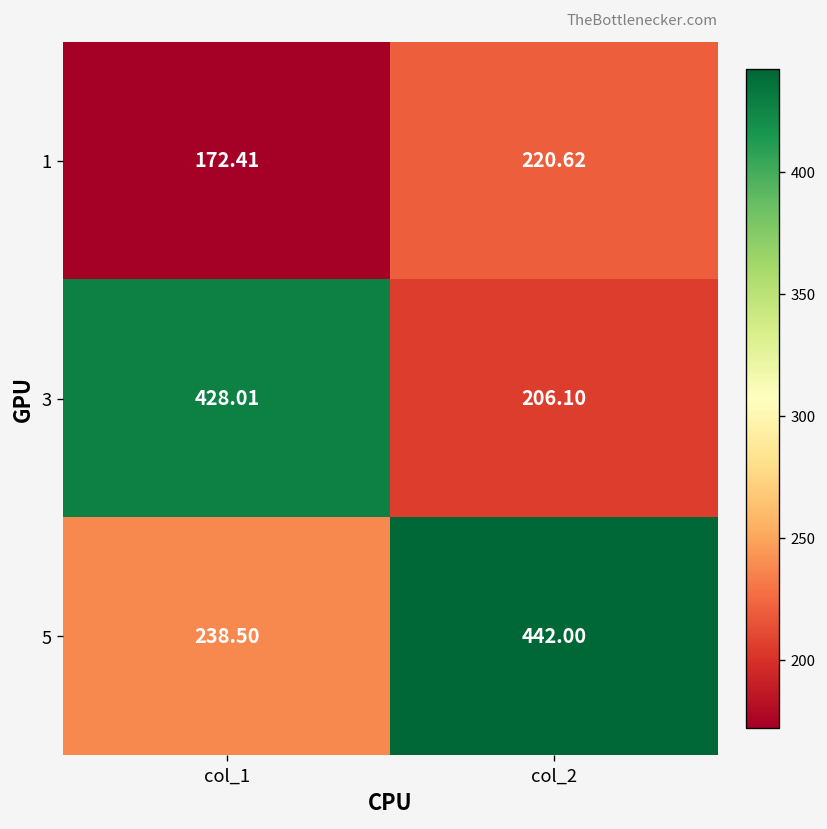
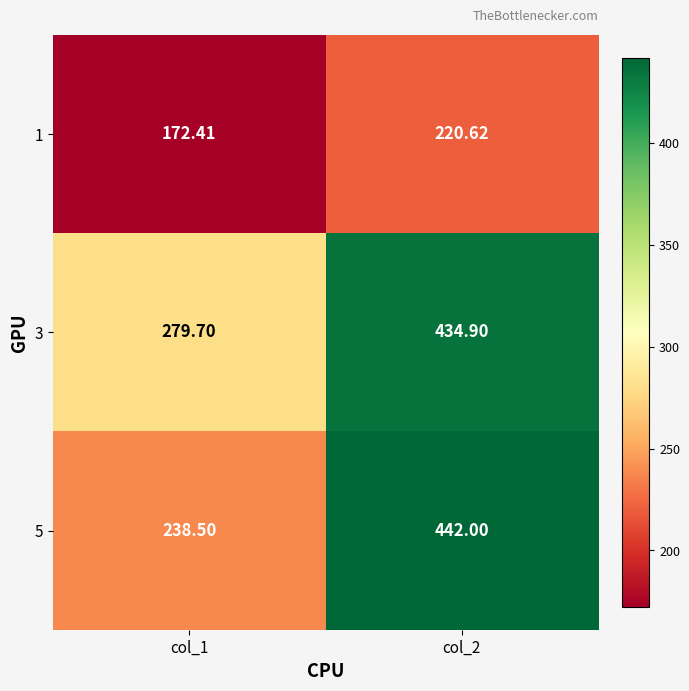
  {
    "1": {
      "col_1": 172.41,
      "col_2": 220.62
    },
    "3": {
-     "col_1": 428.01,
-     "col_2": 206.10
+     "col_1": 279.70,
+     "col_2": 434.90
    },
    "5": {
      "col_1": 238.50,
      "col_2": 442.00
    }
  }
